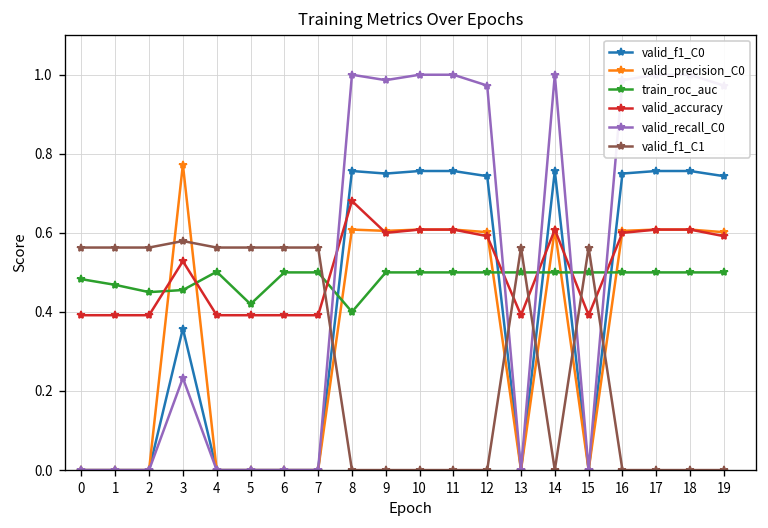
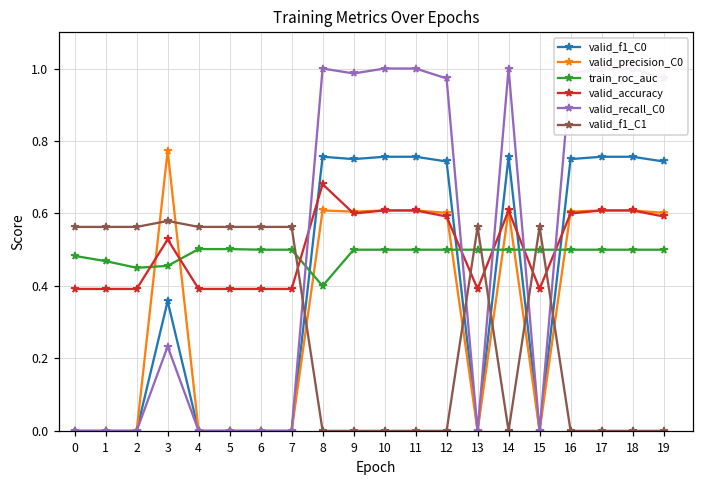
  {
    "valid_f1_C0": {
      "3": 0.36,
      "8": 0.76,
      "9": 0.75,
      "10": 0.76,
      "11": 0.76,
      "12": 0.74,
      "14": 0.76,
      "16": 0.75,
      "17": 0.76,
      "18": 0.76,
      "19": 0.74
    },
    "valid_precision_C0": {
      "3": 0.77,
      "8": 0.61,
      "12": 0.60,
      "19": 0.60
    },
    "train_roc_auc": {
      "0": 0.48,
      "1": 0.47,
      "2": 0.45,
      "3": 0.46,
      "4": 0.50,
-     "5": 0.42,
+     "5": 0.50,
      "6": 0.50,
      "7": 0.50,
      "8": 0.40,
      "9": 0.50,
      "10": 0.50,
      "11": 0.50,
      "12": 0.50,
      "13": 0.50,
      "14": 0.50,
      "15": 0.50,
      "16": 0.50,
      "17": 0.50,
      "18": 0.50,
      "19": 0.50
    },
    "valid_accuracy": {
      "0": 0.39,
      "1": 0.39,
      "2": 0.39,
      "3": 0.53,
      "4": 0.39,
      "5": 0.39,
      "6": 0.39,
      "7": 0.39,
      "8": 0.68,
      "12": 0.59,
      "13": 0.39,
      "15": 0.39,
      "19": 0.59
    },
    "valid_recall_C0": {
      "3": 0.23,
      "8": 1.00,
      "9": 0.99,
      "10": 1.00,
      "11": 1.00,
      "12": 0.97,
      "14": 1.00
    },
    "valid_f1_C1": {
      "0": 0.56,
      "1": 0.56,
      "2": 0.56,
      "3": 0.58,
      "4": 0.56,
      "5": 0.56,
      "6": 0.56,
      "7": 0.56,
      "8": 0.00,
      "9": 0.00,
      "10": 0.00,
      "11": 0.00,
      "12": 0.00,
      "13": 0.56,
      "14": 0.00,
      "15": 0.56,
      "16": 0.00,
      "17": 0.00,
      "18": 0.00,
      "19": 0.00
    }
  }
